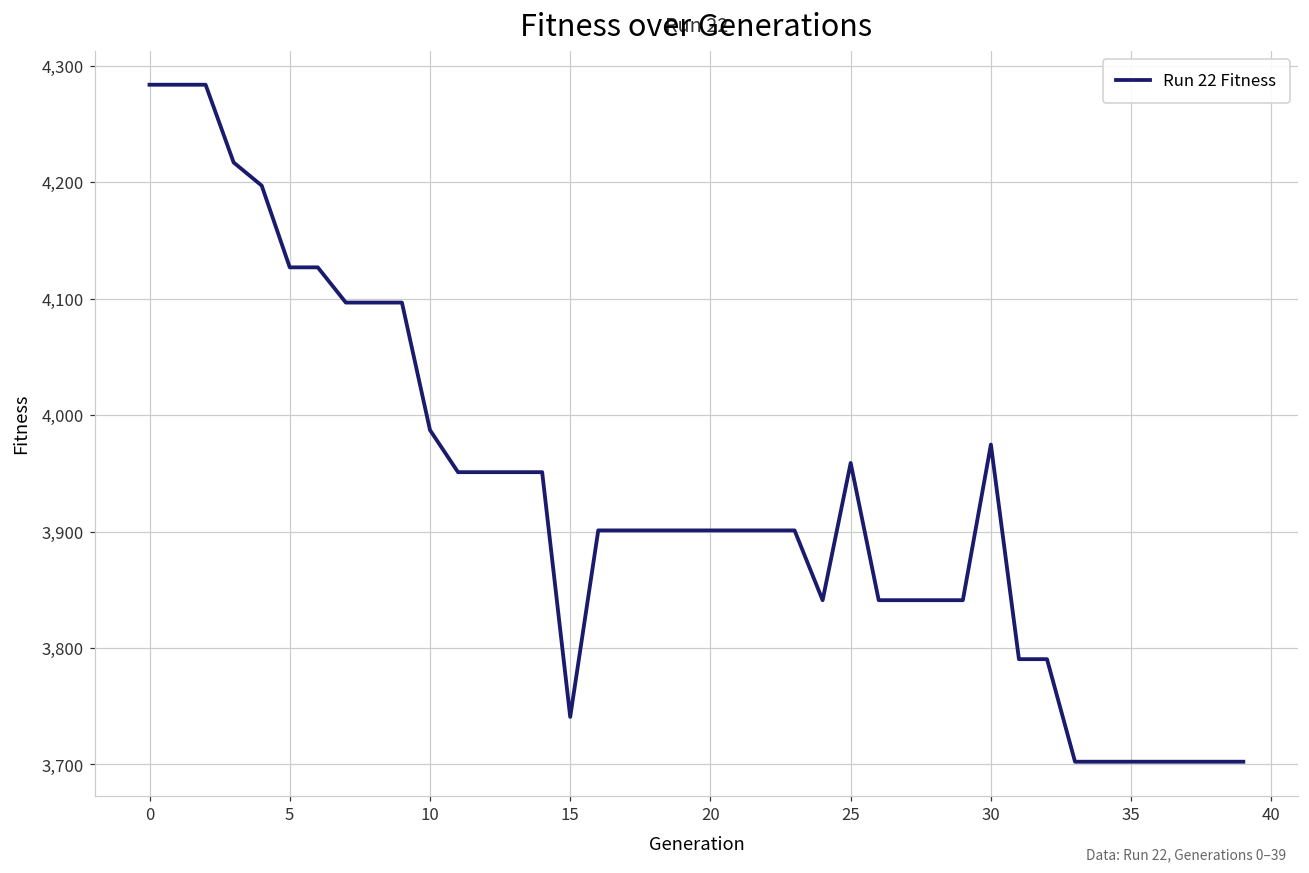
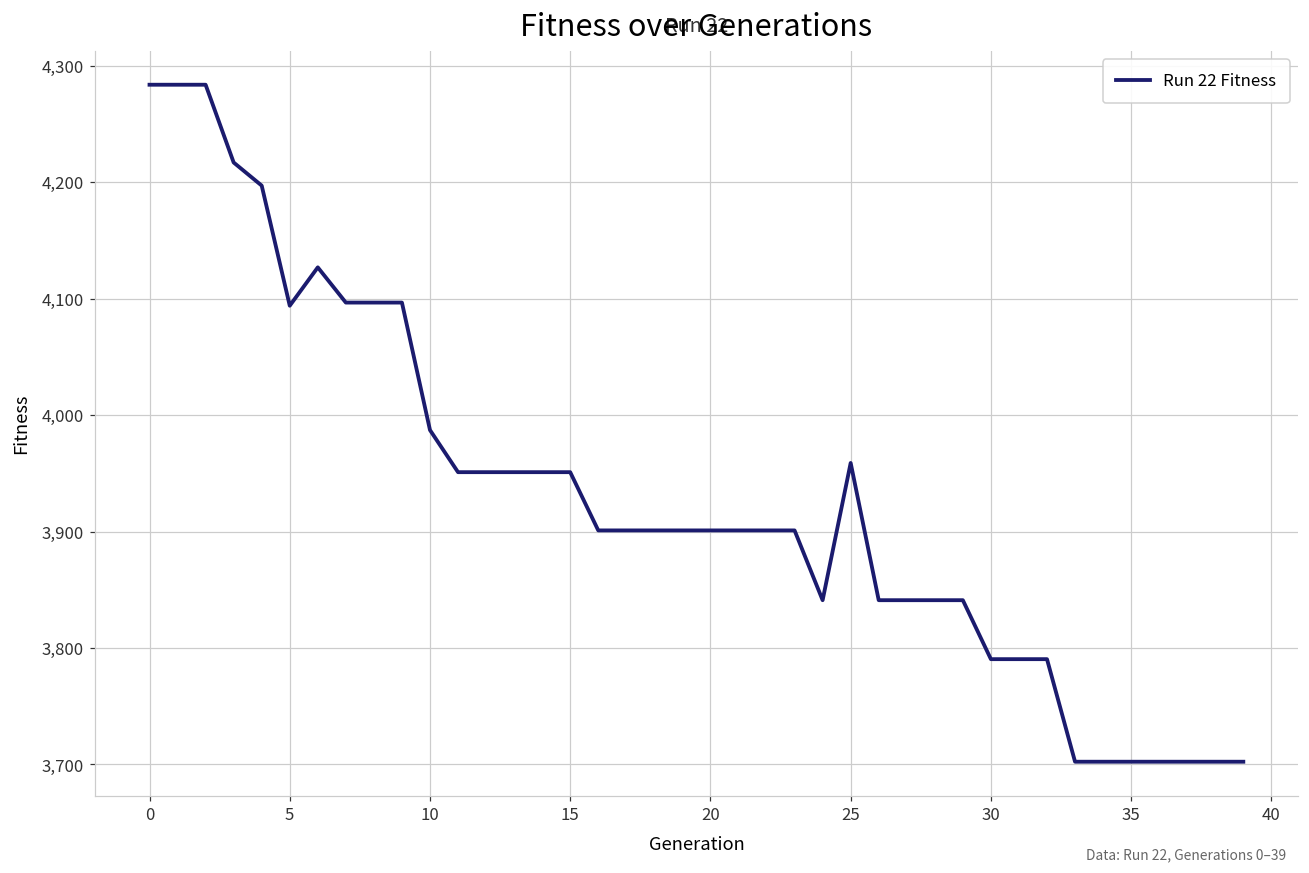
  {
    "0": "4,284",
-   "5": "4,127",
+   "5": "4,094",
    "10": "3,987",
-   "15": "3,741",
+   "15": "3,951",
    "20": "3,901",
    "25": "3,959",
-   "30": "3,975",
+   "30": "3,790",
    "35": "3,702"
  }
